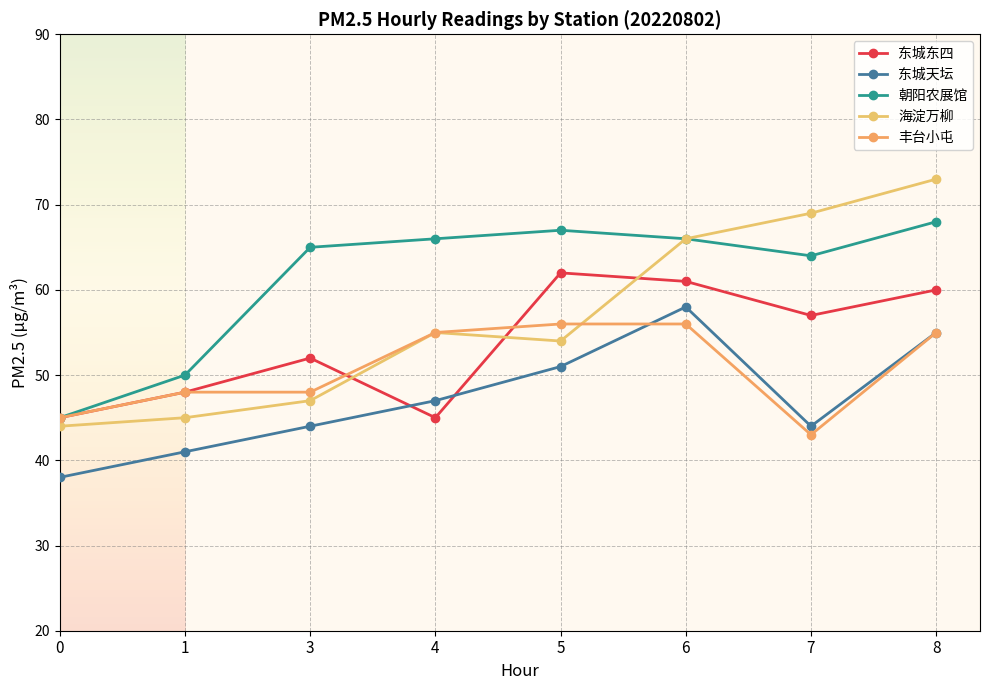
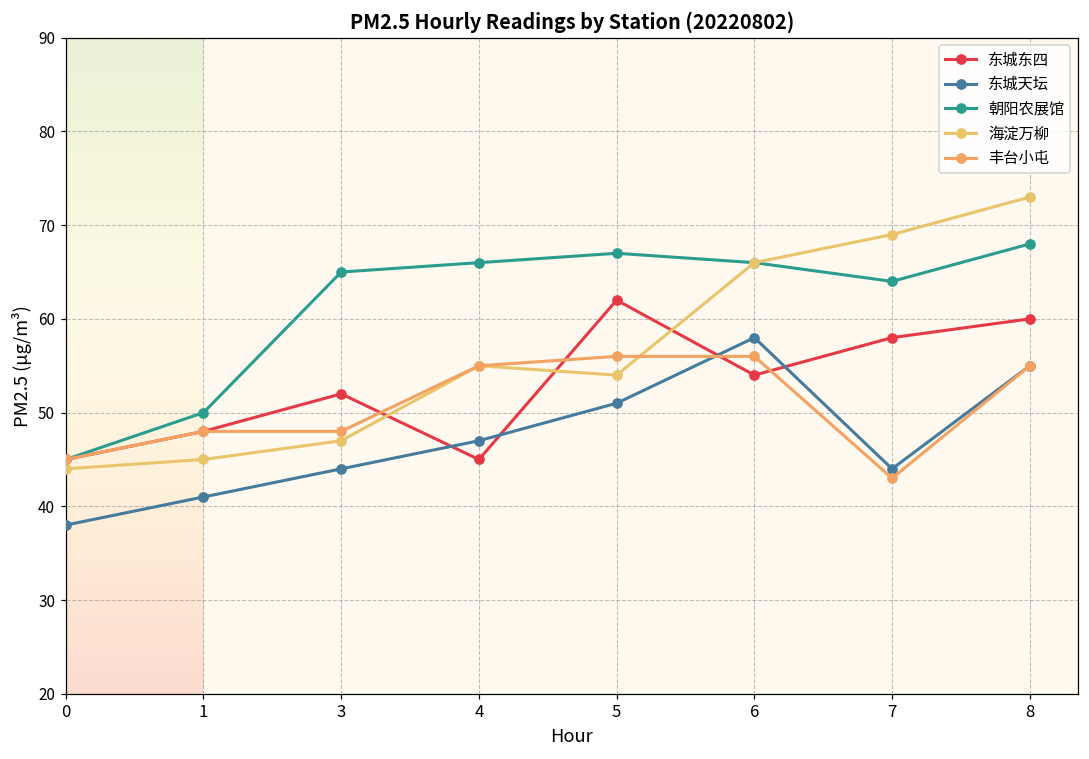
  {
    "东城东四": {
      "3": 52,
      "4": 45,
      "5": 62,
-     "6": 61,
-     "7": 57,
+     "6": 54,
+     "7": 58,
      "8": 60
    }
  }
